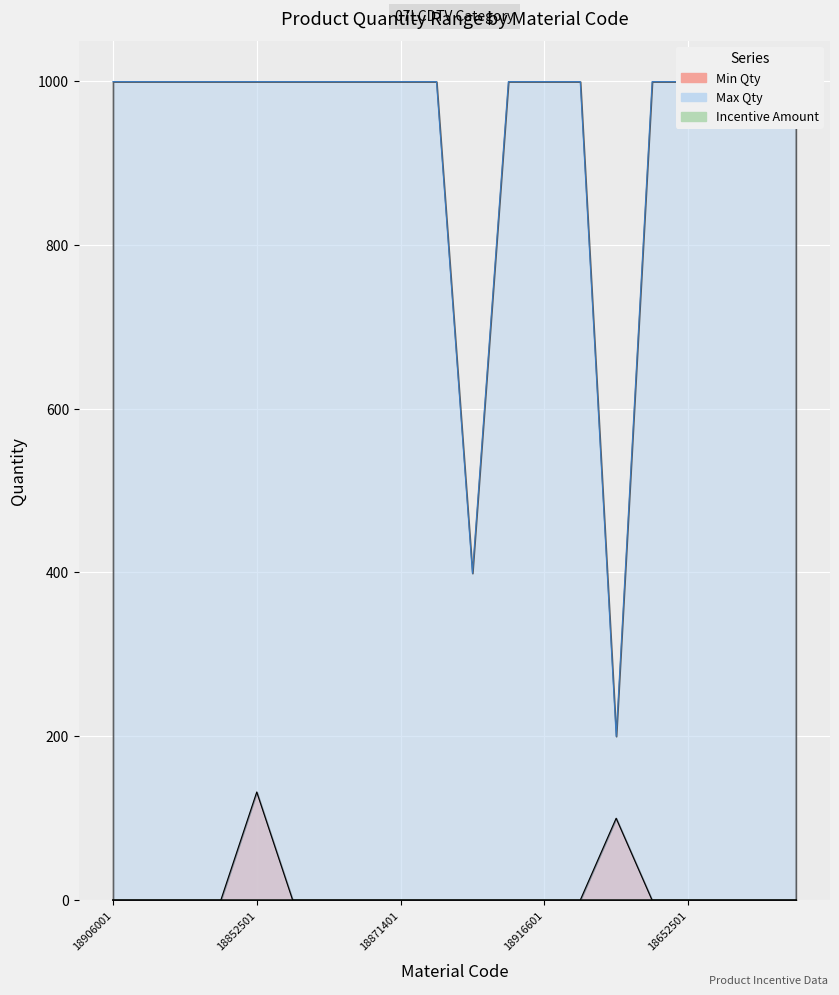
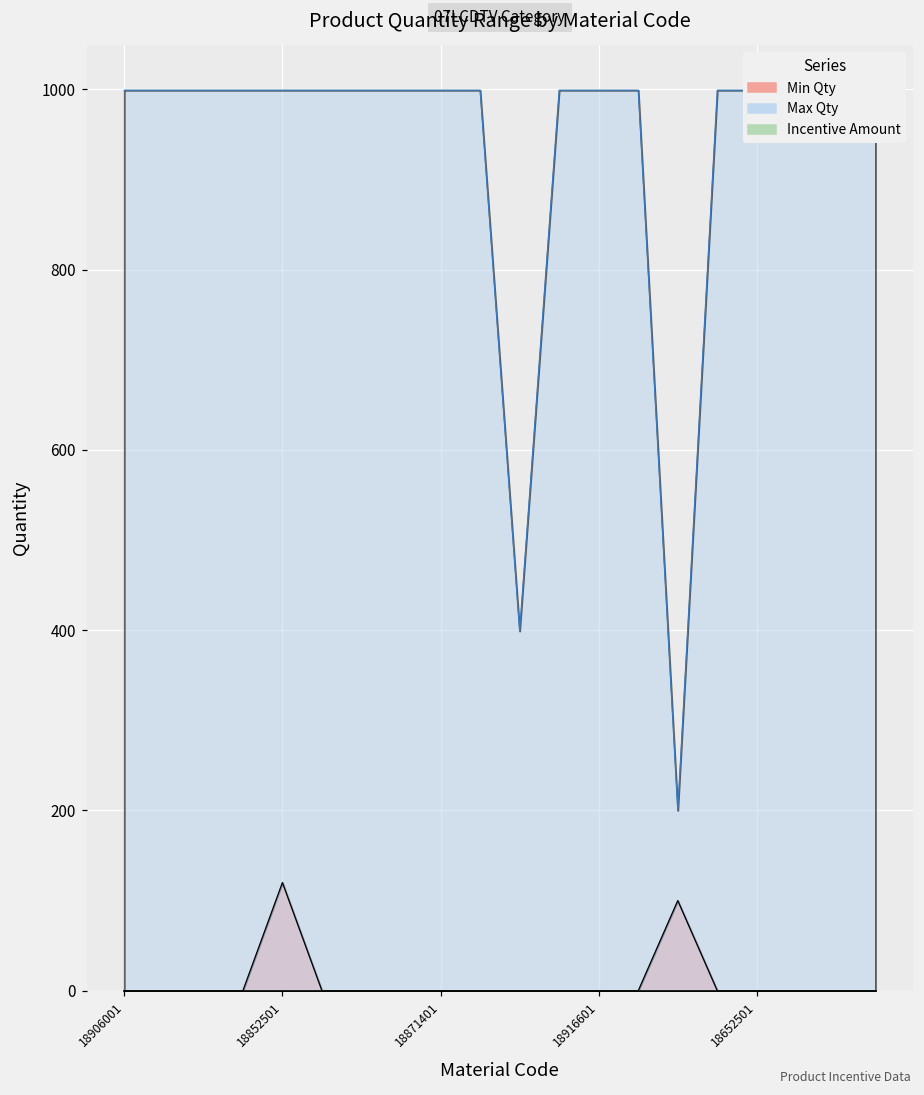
  {
    "Min Qty": {
-     "18852501": 130
+     "18852501": 120
    },
    "Max Qty": {
      "18906001": 1000,
      "18852501": 1000,
      "18871401": 1000,
      "18916601": 1000
    },
    "Incentive Amount": {
      "18852501": 0
    }
  }
